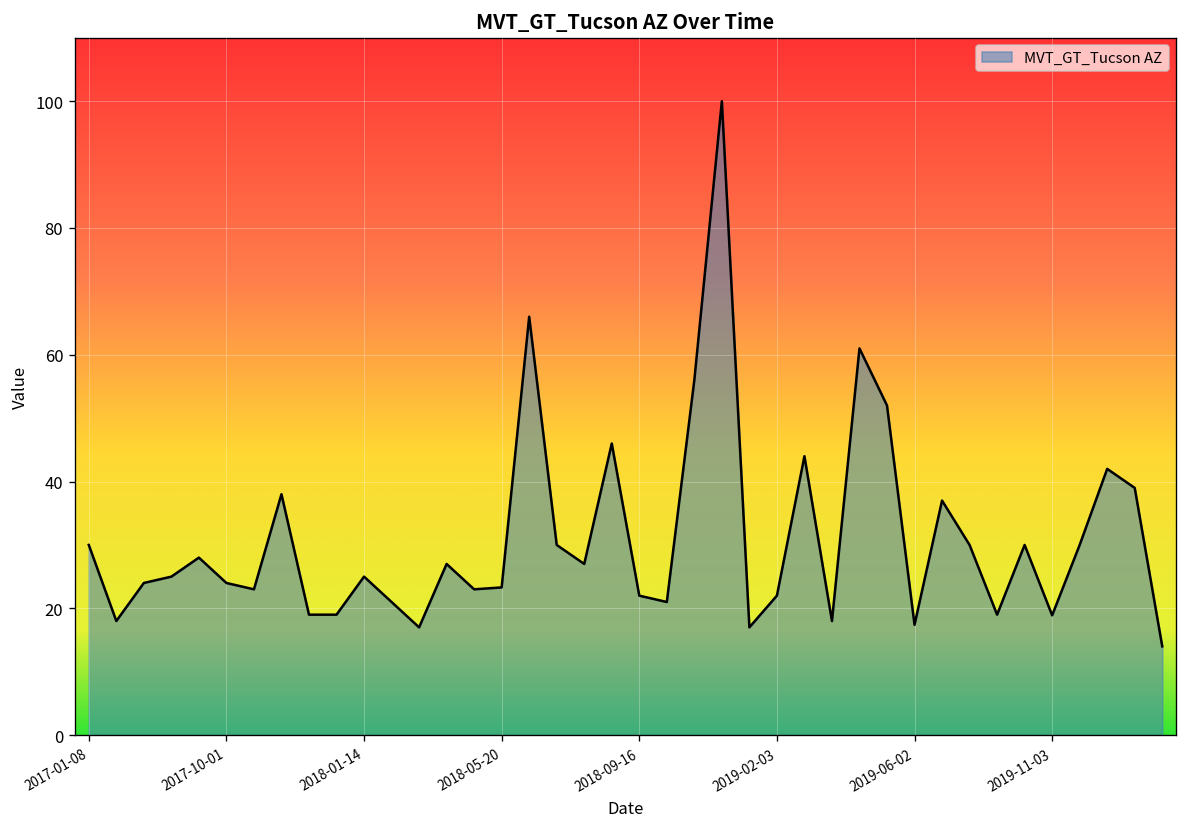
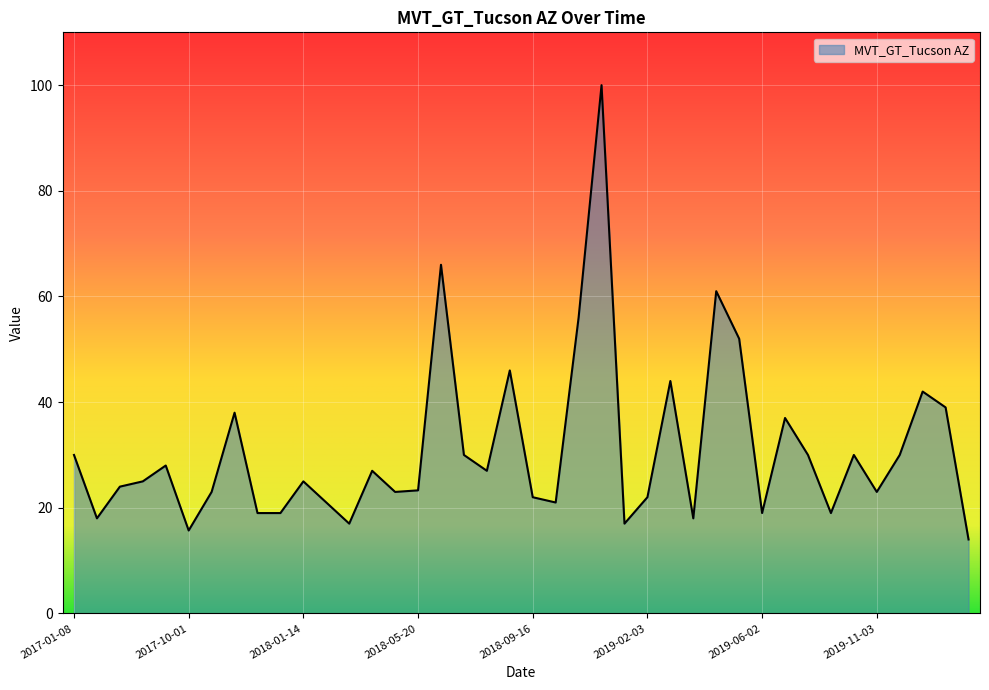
  {
    "2017-01-08": 30,
-   "2017-10-01": 24,
+   "2017-10-01": 16,
    "2018-01-14": 25,
    "2018-05-20": 23,
    "2018-09-16": 22,
    "2019-02-03": 22,
-   "2019-06-02": 17,
-   "2019-11-03": 19
+   "2019-06-02": 19,
+   "2019-11-03": 23
  }
